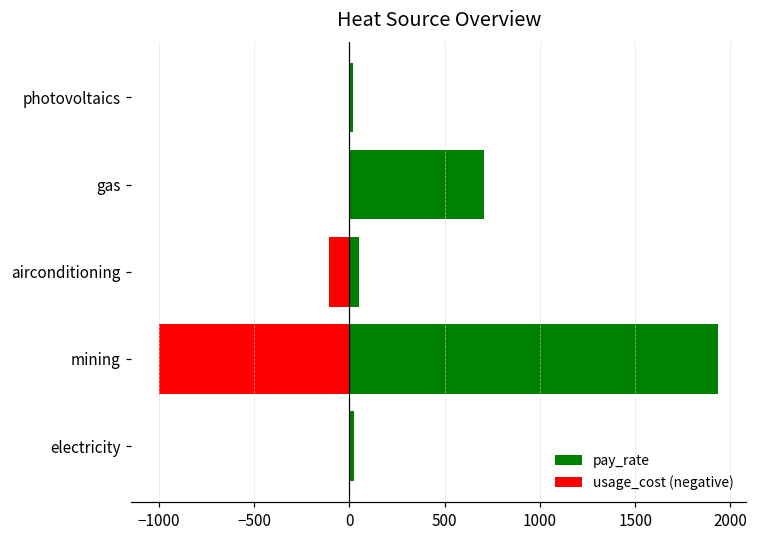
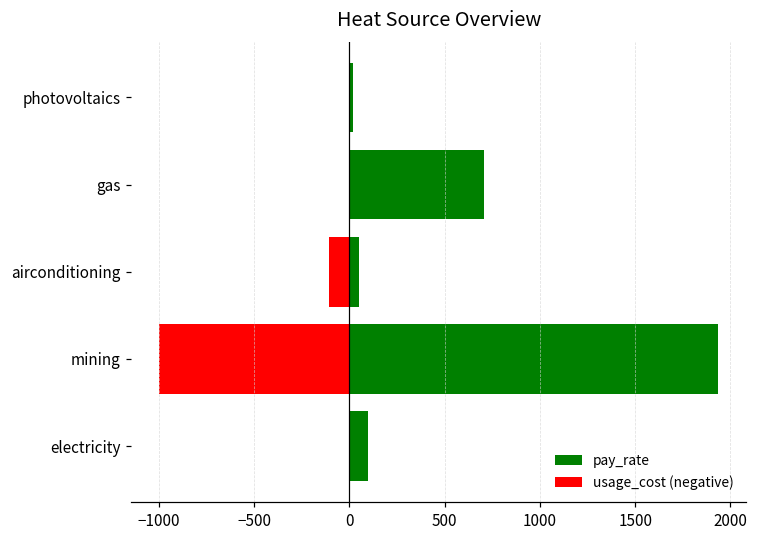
  {
    "pay_rate": {
      "photovoltaics": 20,
      "gas": 710,
      "airconditioning": 50,
      "mining": 1940,
-     "electricity": 30
+     "electricity": 100
    },
    "usage_cost (negative)": {
      "photovoltaics": 0,
      "airconditioning": -110,
      "mining": -1000
    }
  }
